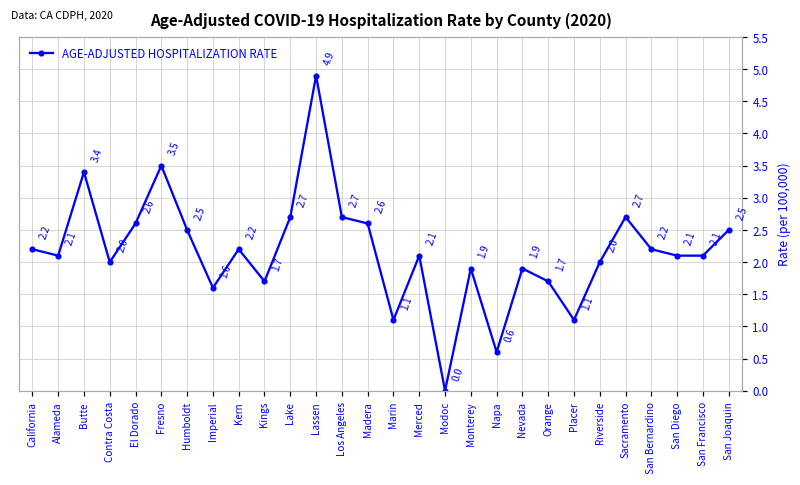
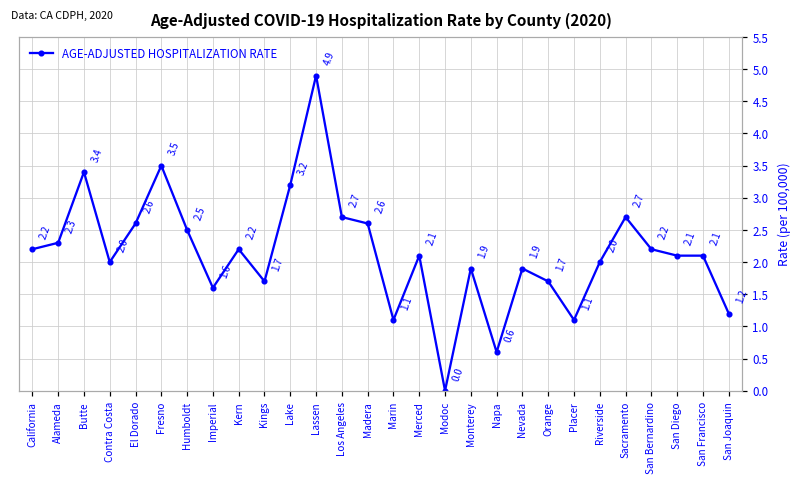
  {
    "California": 2.2,
-   "Alameda": 2.1,
+   "Alameda": 2.3,
    "Butte": 3.4,
    "Contra Costa": 2.0,
    "El Dorado": 2.6,
    "Fresno": 3.5,
    "Humboldt": 2.5,
    "Imperial": 1.6,
    "Kern": 2.2,
    "Kings": 1.7,
-   "Lake": 2.7,
+   "Lake": 3.2,
    "Lassen": 4.9,
    "Los Angeles": 2.7,
    "Madera": 2.6,
    "Marin": 1.1,
    "Merced": 2.1,
    "Modoc": 0.0,
    "Monterey": 1.9,
    "Napa": 0.6,
    "Nevada": 1.9,
    "Orange": 1.7,
    "Placer": 1.1,
    "Riverside": 2.0,
    "Sacramento": 2.7,
    "San Bernardino": 2.2,
    "San Diego": 2.1,
    "San Francisco": 2.1,
-   "San Joaquin": 2.5
+   "San Joaquin": 1.2
  }
